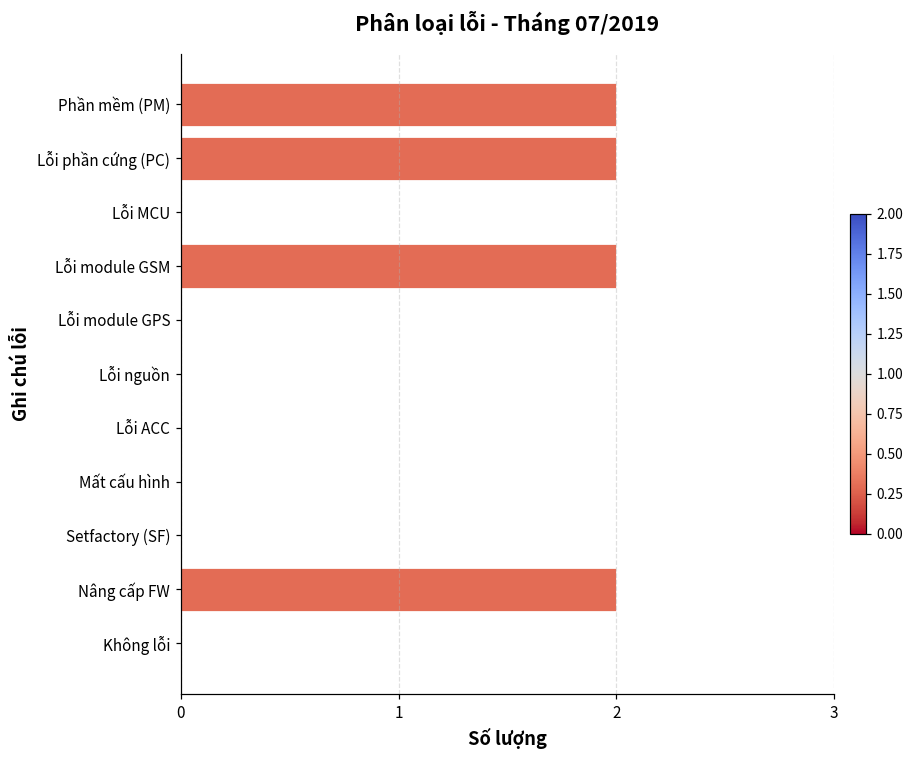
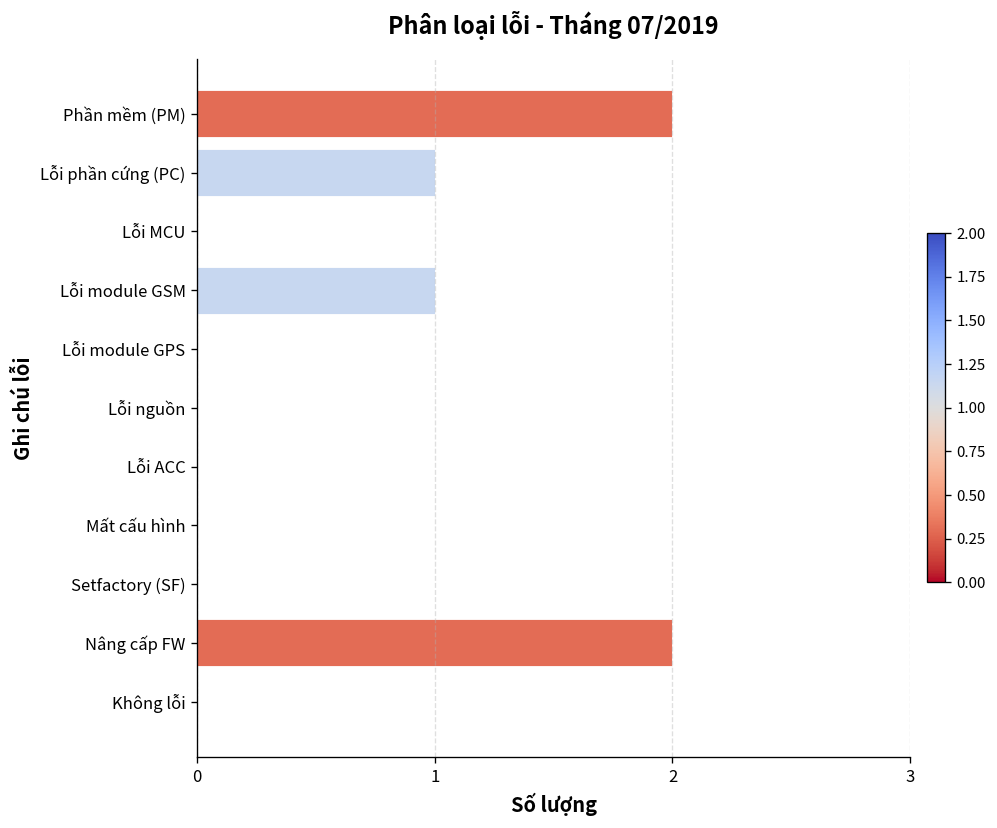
  {
    "Phần mềm (PM)": 2,
-   "Lỗi phần cứng (PC)": 2,
+   "Lỗi phần cứng (PC)": 1,
    "Lỗi MCU": 0,
-   "Lỗi module GSM": 2,
+   "Lỗi module GSM": 1,
    "Lỗi module GPS": 0,
    "Lỗi nguồn": 0,
    "Lỗi ACC": 0,
    "Mất cấu hình": 0,
    "Setfactory (SF)": 0,
    "Nâng cấp FW": 2,
    "Không lỗi": 0
  }
